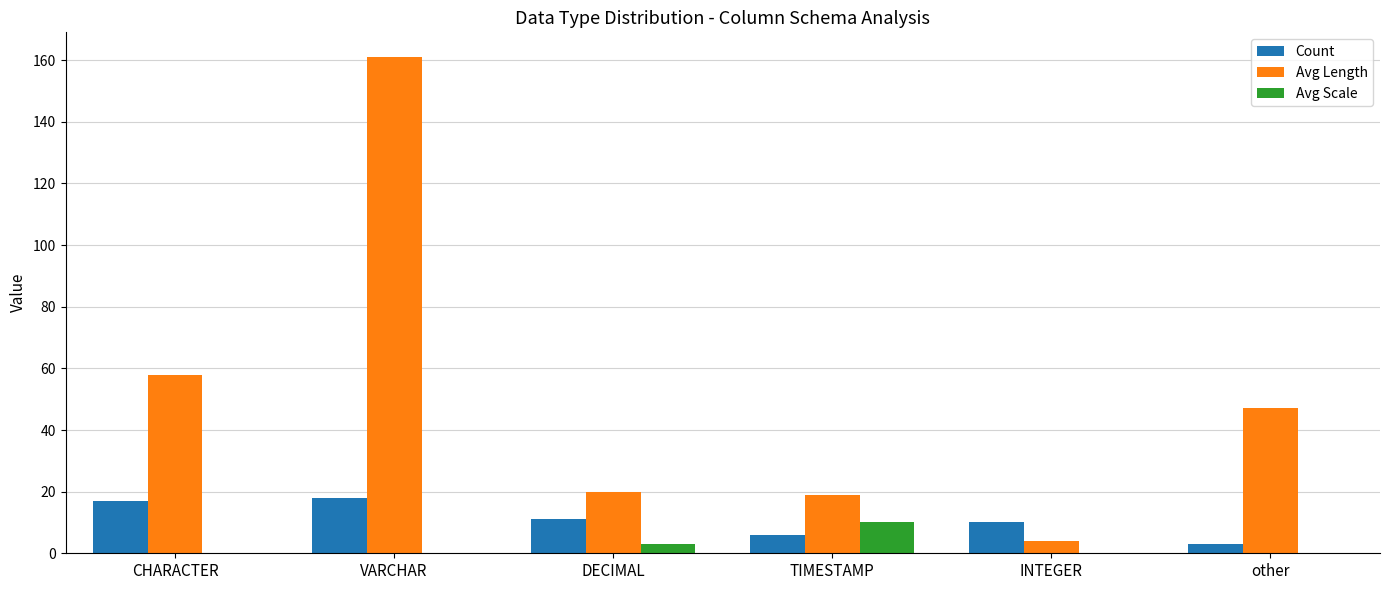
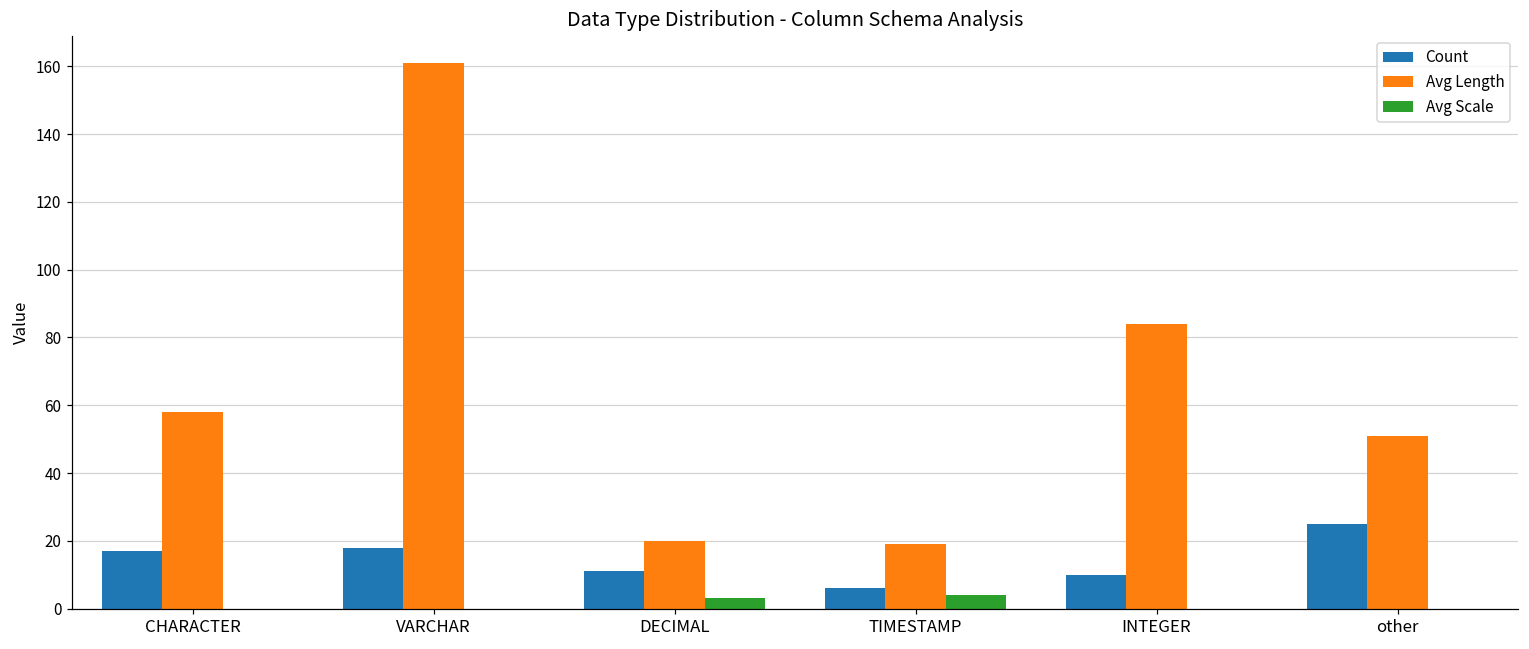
  {
    "Count": {
      "CHARACTER": 17,
      "VARCHAR": 18,
      "DECIMAL": 11,
      "TIMESTAMP": 6,
      "INTEGER": 10,
-     "other": 3
+     "other": 25
    },
    "Avg Length": {
      "CHARACTER": 58,
      "VARCHAR": 161,
      "DECIMAL": 20,
      "TIMESTAMP": 19,
-     "INTEGER": 4,
-     "other": 47
+     "INTEGER": 84,
+     "other": 51
    },
    "Avg Scale": {
      "CHARACTER": 0,
      "VARCHAR": 0,
      "DECIMAL": 3,
-     "TIMESTAMP": 10,
+     "TIMESTAMP": 4,
      "INTEGER": 0,
      "other": 0
    }
  }
